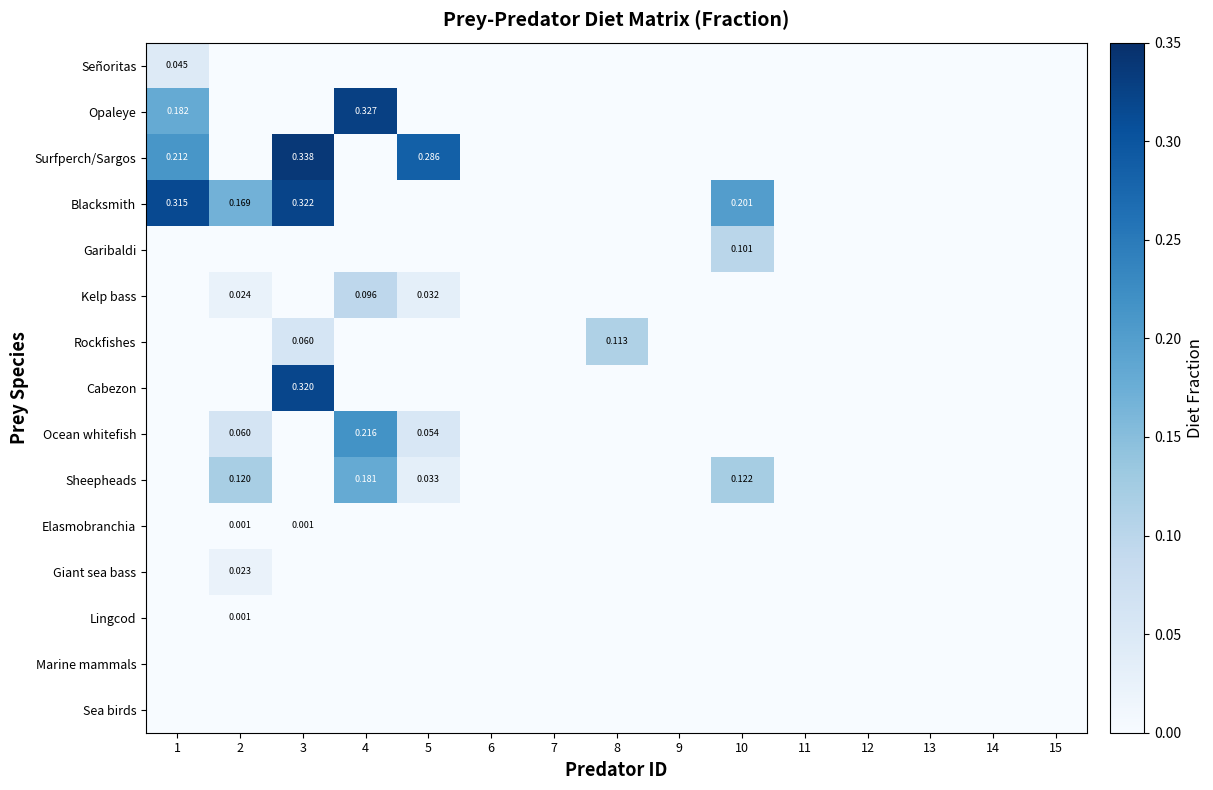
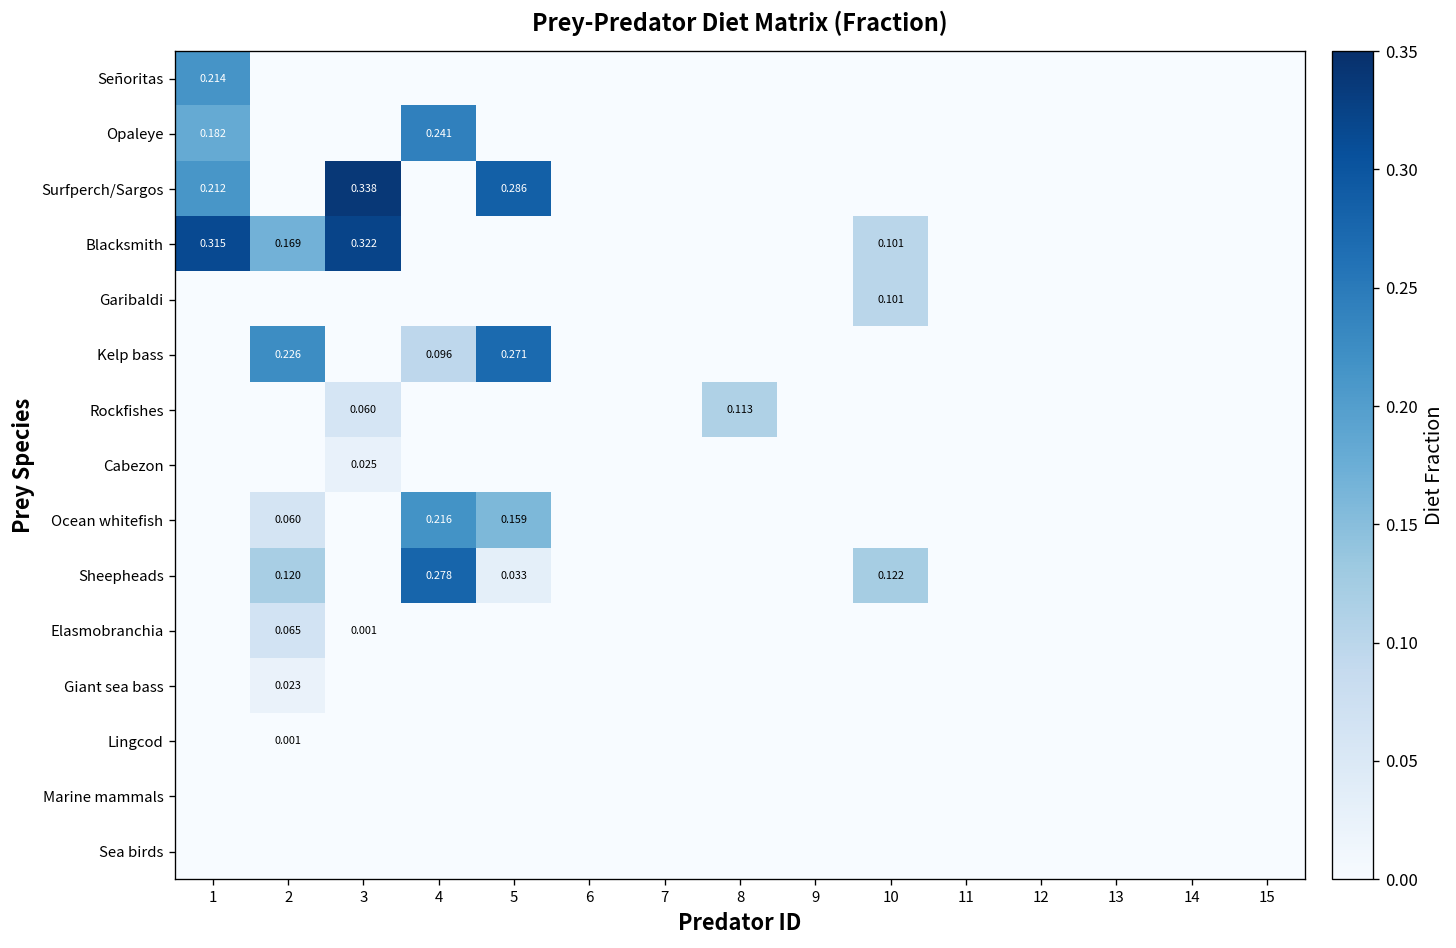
  {
    "Señoritas": {
-     "1": 0.045
+     "1": 0.214
    },
    "Opaleye": {
      "1": 0.182,
-     "4": 0.327
+     "4": 0.241
    },
    "Surfperch/Sargos": {
      "1": 0.212,
      "3": 0.338,
      "5": 0.286
    },
    "Blacksmith": {
      "1": 0.315,
      "2": 0.169,
      "3": 0.322,
-     "10": 0.201
+     "10": 0.101
    },
    "Garibaldi": {
      "10": 0.101
    },
    "Kelp bass": {
-     "2": 0.024,
+     "2": 0.226,
      "4": 0.096,
-     "5": 0.032
+     "5": 0.271
    },
    "Rockfishes": {
      "3": 0.060,
      "8": 0.113
    },
    "Cabezon": {
-     "3": 0.320
+     "3": 0.025
    },
    "Ocean whitefish": {
      "2": 0.060,
      "4": 0.216,
-     "5": 0.054
+     "5": 0.159
    },
    "Sheepheads": {
      "2": 0.120,
-     "4": 0.181,
+     "4": 0.278,
      "5": 0.033,
      "10": 0.122
    },
    "Elasmobranchia": {
-     "2": 0.001,
+     "2": 0.065,
      "3": 0.001
    },
    "Giant sea bass": {
      "2": 0.023
    },
    "Lingcod": {
      "2": 0.001
    }
  }
